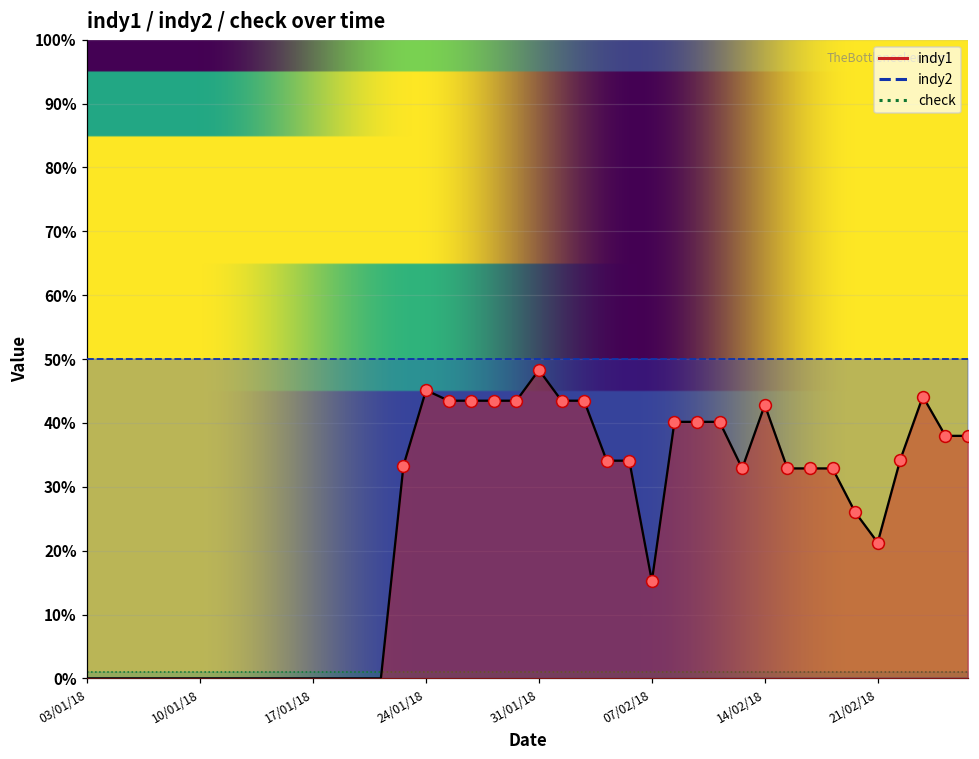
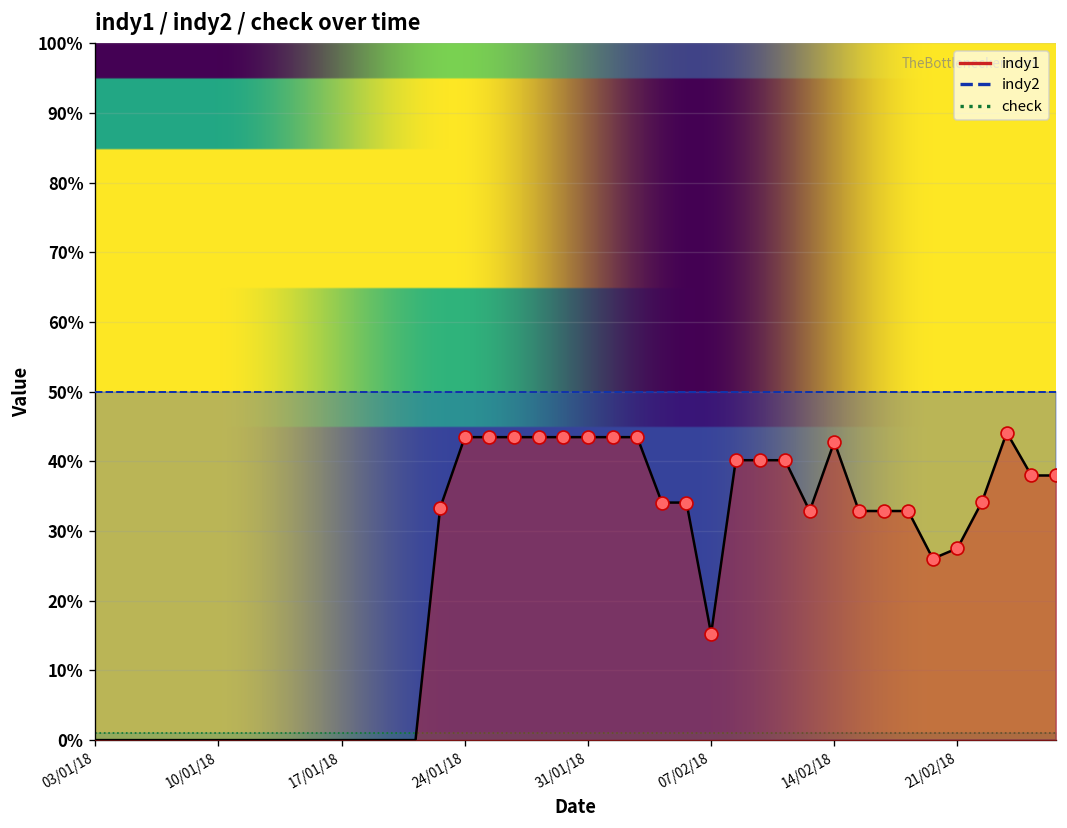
  {
    "indy1": {
      "03/01/18": "0%",
      "10/01/18": "0%",
      "17/01/18": "0%",
-     "24/01/18": "45%",
-     "31/01/18": "48%",
-     "21/02/18": "21%"
+     "24/01/18": "43%",
+     "31/01/18": "43%",
+     "21/02/18": "28%"
    }
  }
